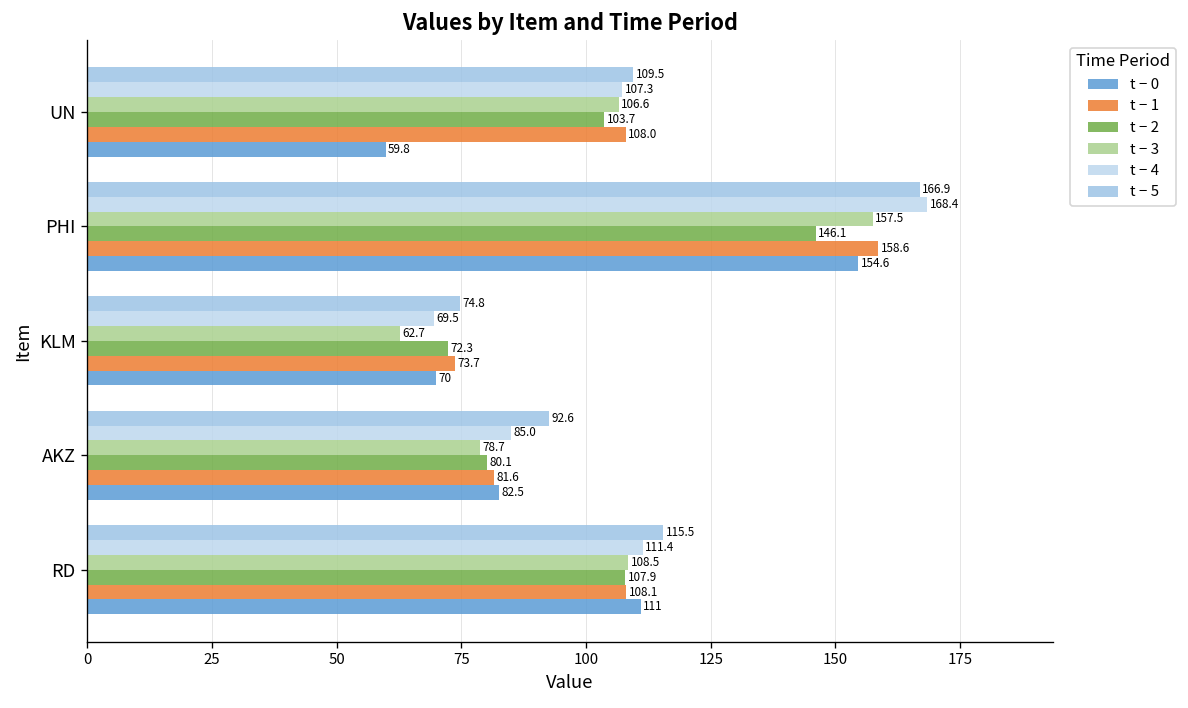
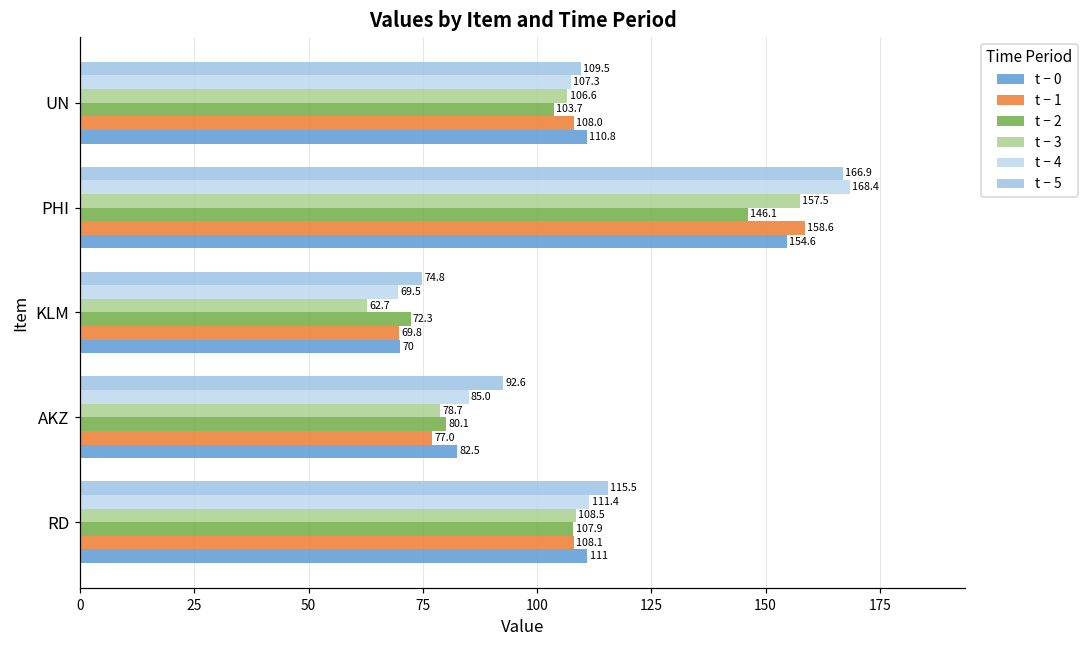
  {
    "t − 0": {
-     "UN": 59.8,
+     "UN": 110.8,
      "PHI": 154.6,
      "KLM": 70,
      "AKZ": 82.5,
      "RD": 111
    },
    "t − 1": {
      "UN": 108.0,
      "PHI": 158.6,
-     "KLM": 73.7,
-     "AKZ": 81.6,
+     "KLM": 69.8,
+     "AKZ": 77.0,
      "RD": 108.1
    },
    "t − 2": {
      "UN": 103.7,
      "PHI": 146.1,
      "KLM": 72.3,
      "AKZ": 80.1,
      "RD": 107.9
    },
    "t − 3": {
      "UN": 106.6,
      "PHI": 157.5,
      "KLM": 62.7,
      "AKZ": 78.7,
      "RD": 108.5
    }
  }
